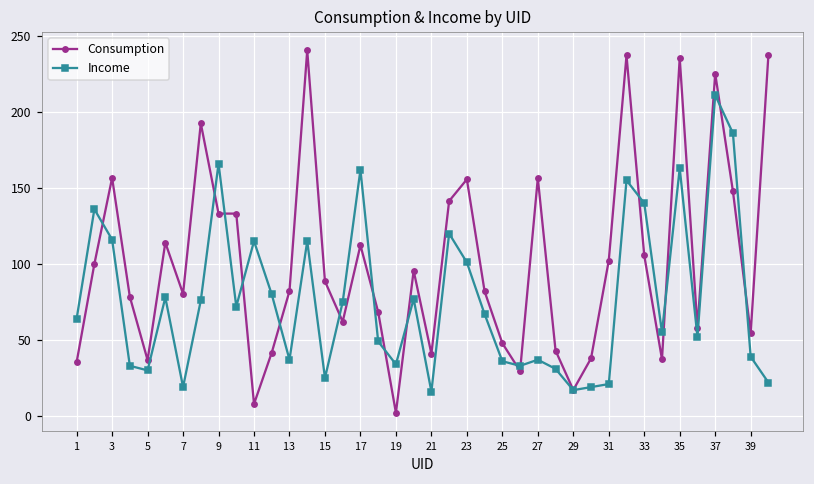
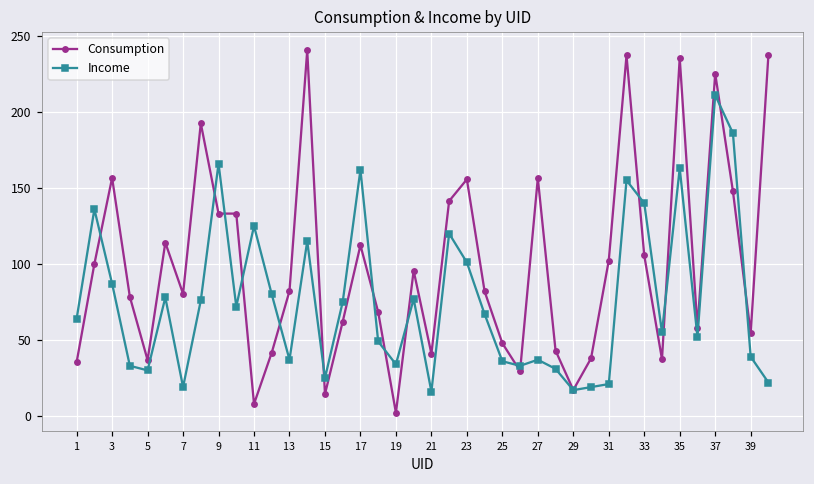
  {
    "Consumption": {
      "1": 35,
      "3": 157,
      "5": 37,
      "7": 80,
      "9": 133,
      "11": 8,
      "13": 82,
-     "15": 89,
+     "15": 14,
      "17": 112,
      "19": 2,
      "21": 41,
      "23": 156,
      "25": 48,
      "27": 156,
      "31": 102,
      "33": 106,
      "35": 236,
      "37": 225,
      "39": 54
    },
    "Income": {
      "1": 64,
-     "3": 116,
+     "3": 87,
      "5": 30,
      "7": 19,
      "9": 166,
-     "11": 115,
+     "11": 125,
      "13": 37,
      "15": 25,
      "17": 162,
      "19": 34,
      "21": 16,
      "23": 101,
      "25": 36,
      "27": 37,
      "31": 21,
      "33": 140,
      "35": 163,
      "37": 211,
      "39": 39
    }
  }
